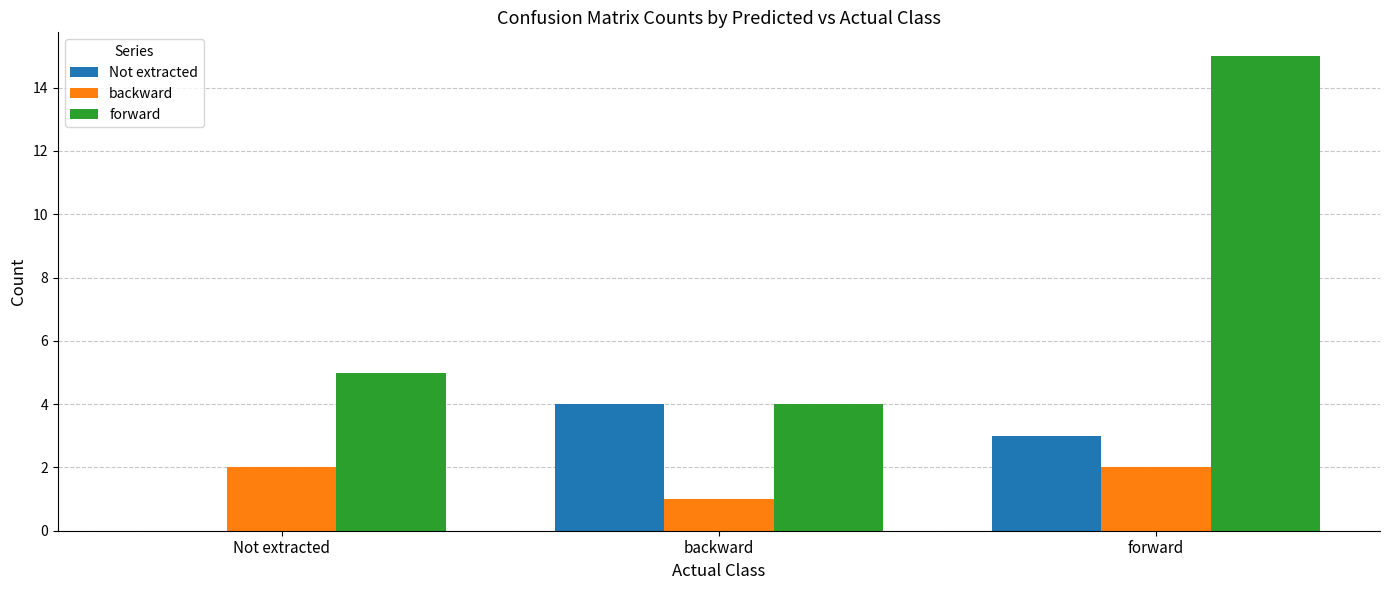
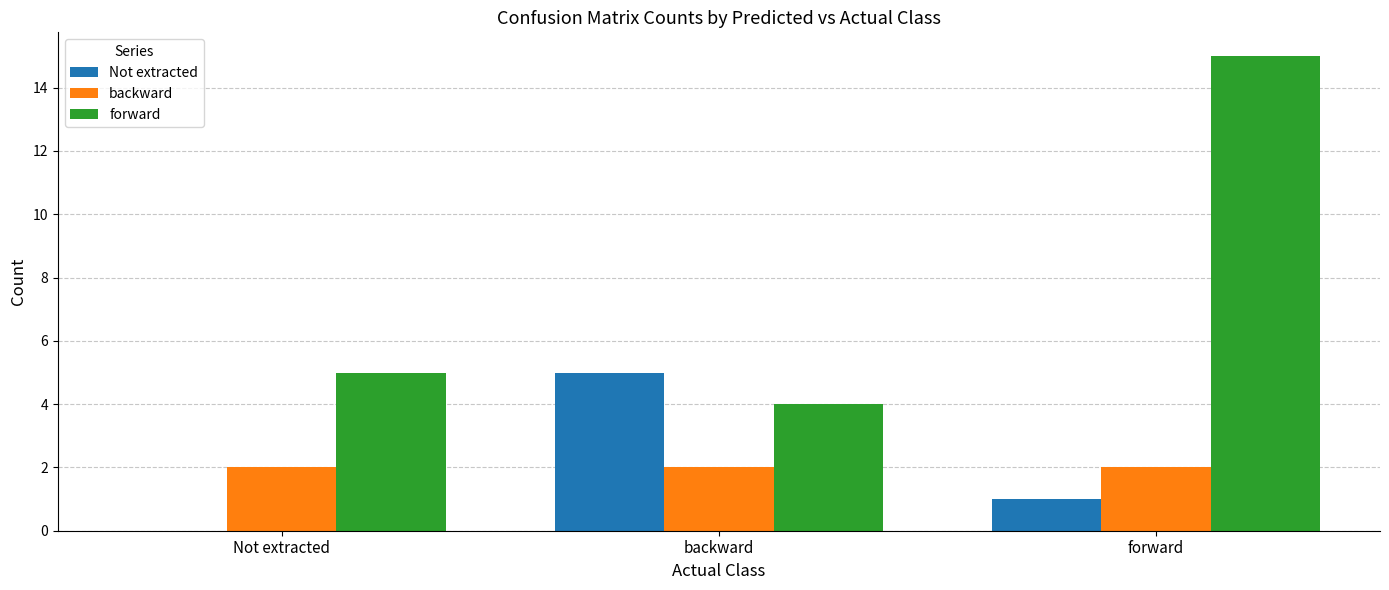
  {
    "Not extracted": {
      "Not extracted": 0,
-     "backward": 4,
-     "forward": 3
+     "backward": 5,
+     "forward": 1
    },
    "backward": {
      "Not extracted": 2,
-     "backward": 1,
+     "backward": 2,
      "forward": 2
    },
    "forward": {
      "Not extracted": 5,
      "backward": 4,
      "forward": 15
    }
  }
